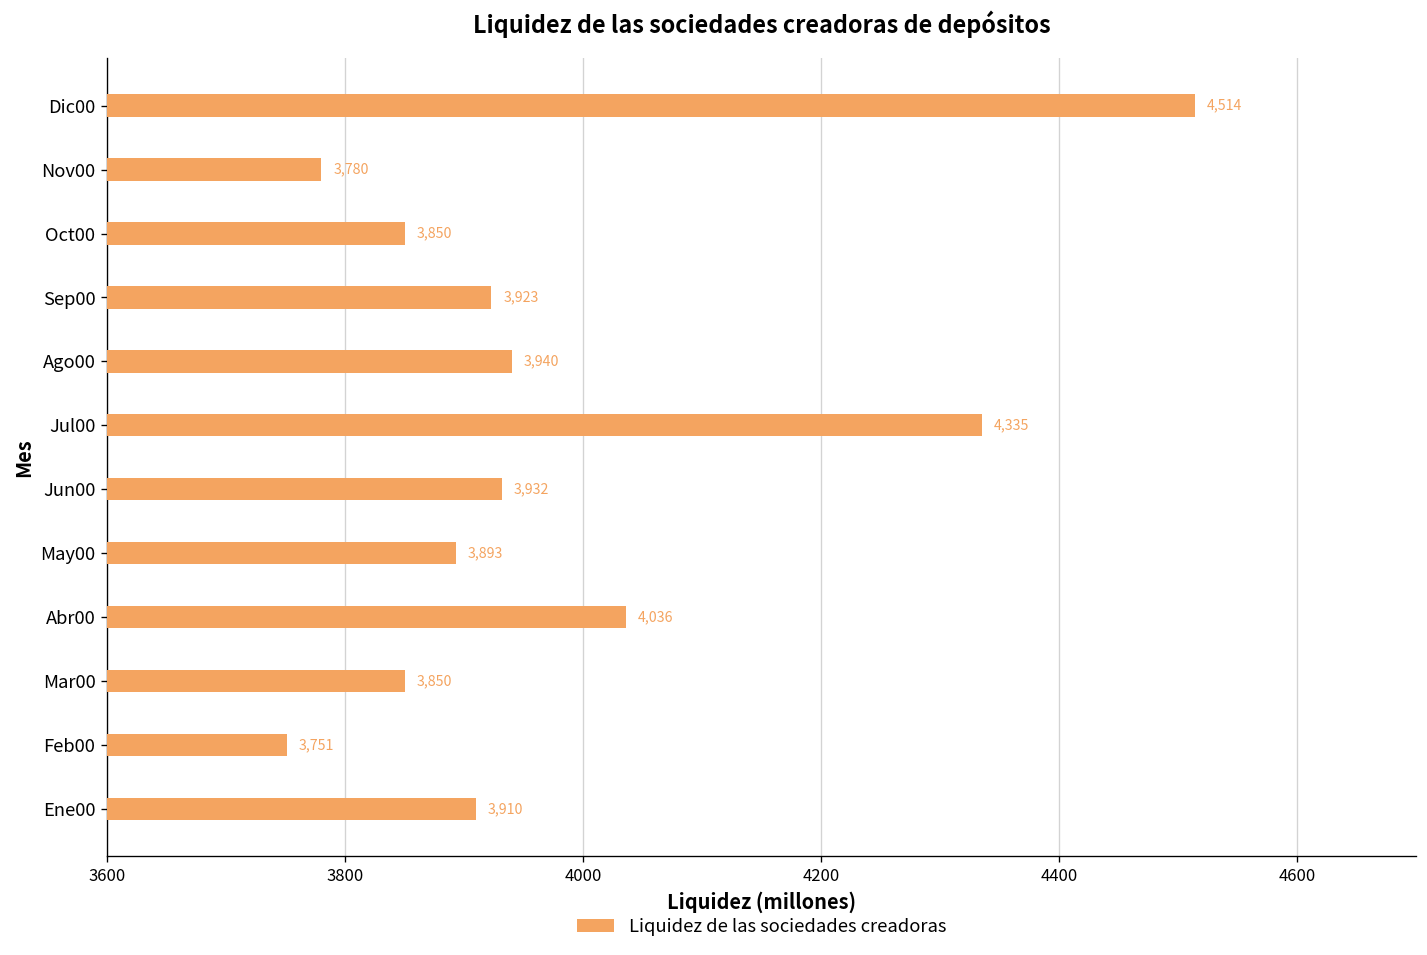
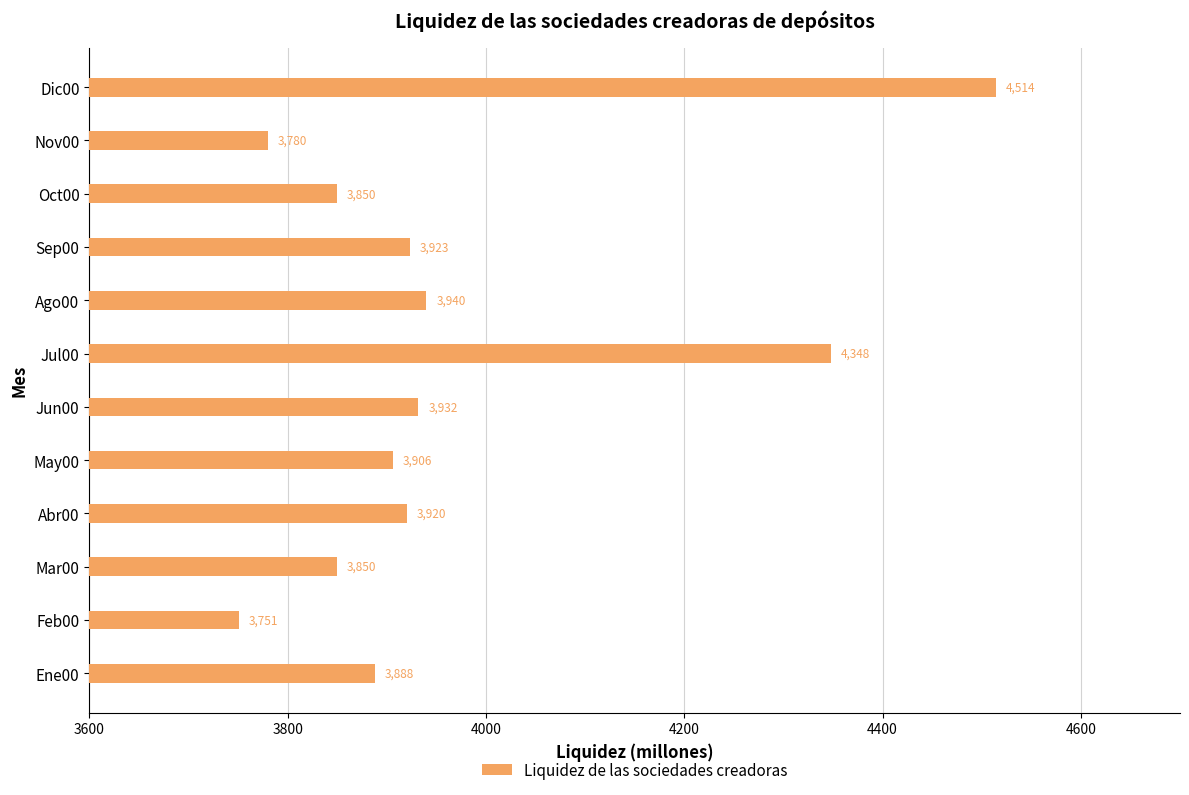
  {
    "Dic00": "4,514",
    "Nov00": "3,780",
    "Oct00": "3,850",
    "Sep00": "3,923",
    "Ago00": "3,940",
-   "Jul00": "4,335",
+   "Jul00": "4,348",
    "Jun00": "3,932",
-   "May00": "3,893",
-   "Abr00": "4,036",
+   "May00": "3,906",
+   "Abr00": "3,920",
    "Mar00": "3,850",
    "Feb00": "3,751",
-   "Ene00": "3,910"
+   "Ene00": "3,888"
  }
